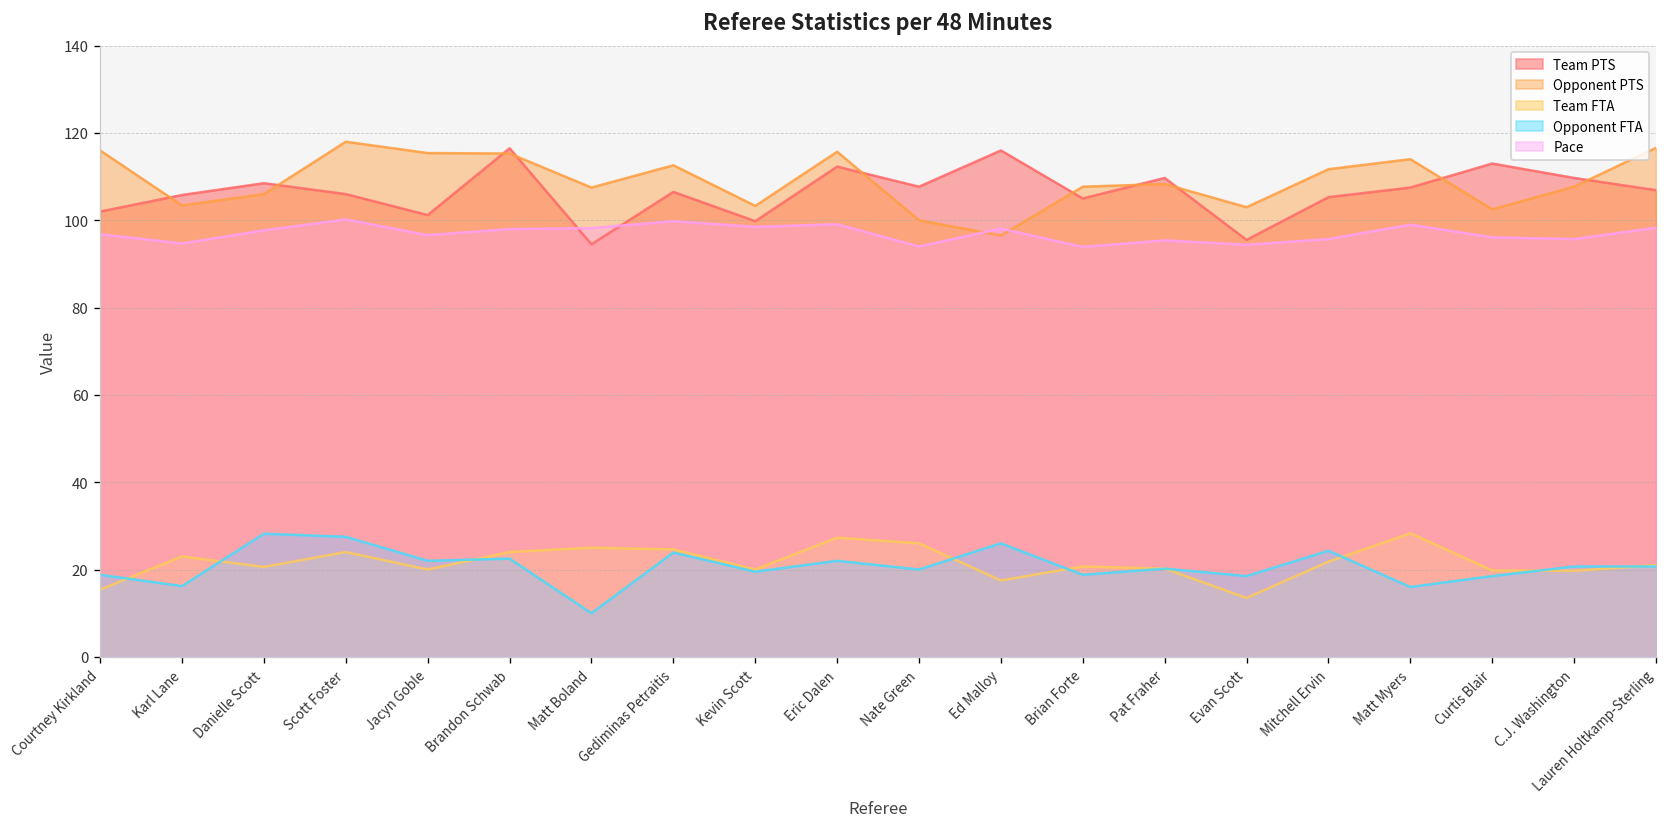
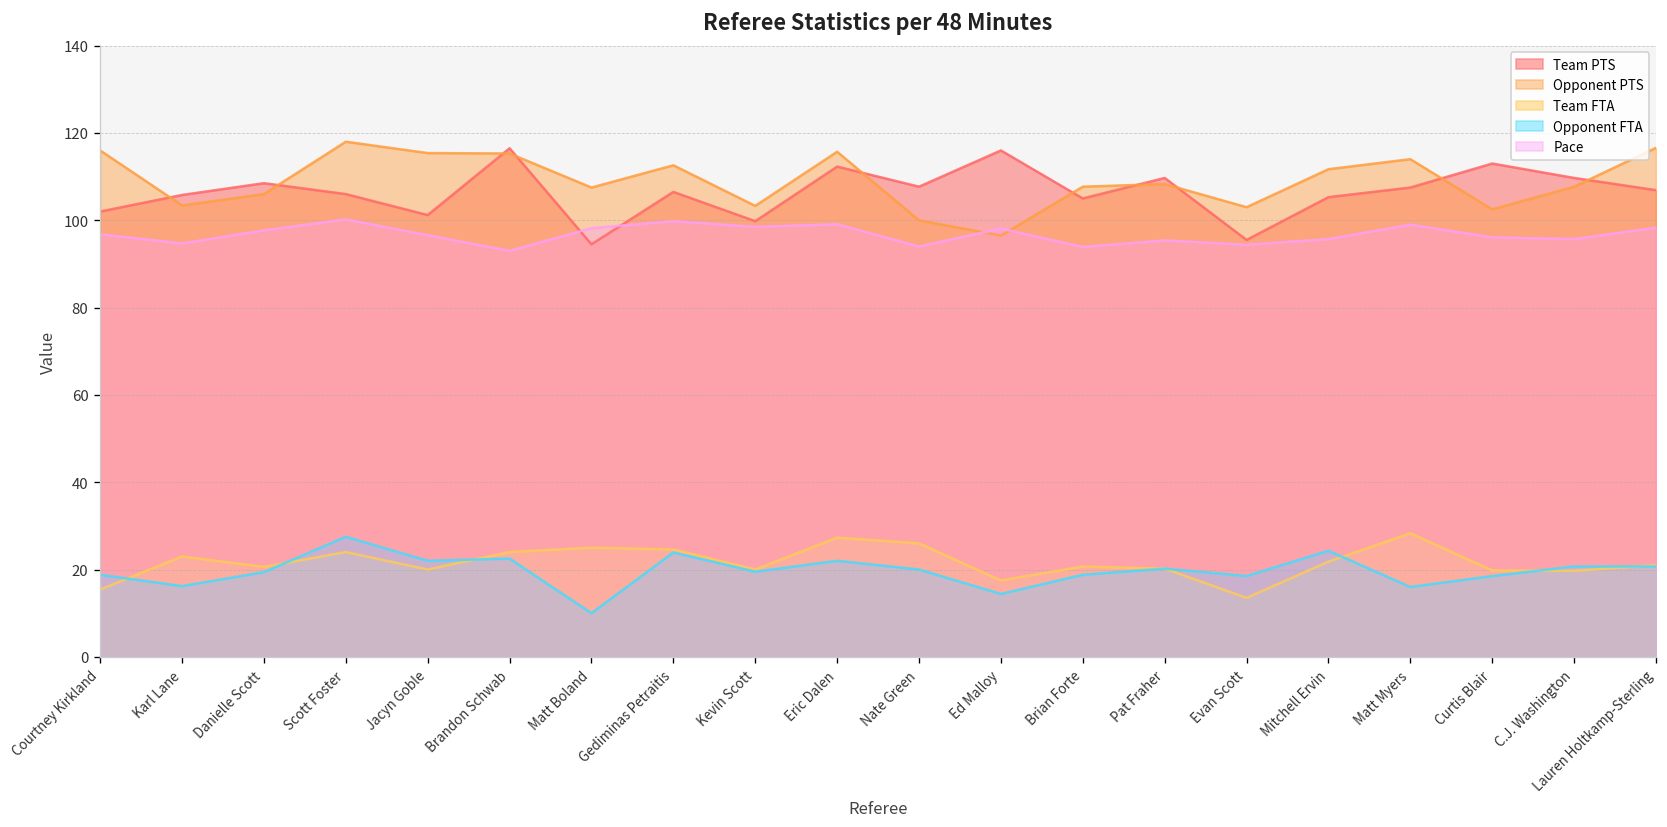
  {
    "Opponent FTA": {
      "Courtney Kirkland": 19,
      "Karl Lane": 16,
-     "Danielle Scott": 28,
+     "Danielle Scott": 19,
      "Scott Foster": 28,
      "Jacyn Goble": 22,
      "Brandon Schwab": 23,
      "Matt Boland": 10,
      "Eric Dalen": 22,
      "Nate Green": 20,
-     "Ed Malloy": 26,
+     "Ed Malloy": 14,
      "Brian Forte": 19,
      "Evan Scott": 19,
      "Mitchell Ervin": 24,
      "Matt Myers": 16,
      "Curtis Blair": 19,
      "C.J. Washington": 21
    },
    "Pace": {
      "Courtney Kirkland": 97,
      "Karl Lane": 95,
      "Danielle Scott": 98,
      "Scott Foster": 100,
      "Jacyn Goble": 97,
-     "Brandon Schwab": 98,
+     "Brandon Schwab": 93,
      "Matt Boland": 98,
      "Gediminas Petraitis": 100,
      "Kevin Scott": 99,
      "Eric Dalen": 99,
      "Nate Green": 94,
      "Ed Malloy": 98,
      "Brian Forte": 94,
      "Pat Fraher": 95,
      "Evan Scott": 94,
      "Mitchell Ervin": 96,
      "Matt Myers": 99,
      "Curtis Blair": 96,
      "C.J. Washington": 96,
      "Lauren Holtkamp-Sterling": 98
    }
  }
